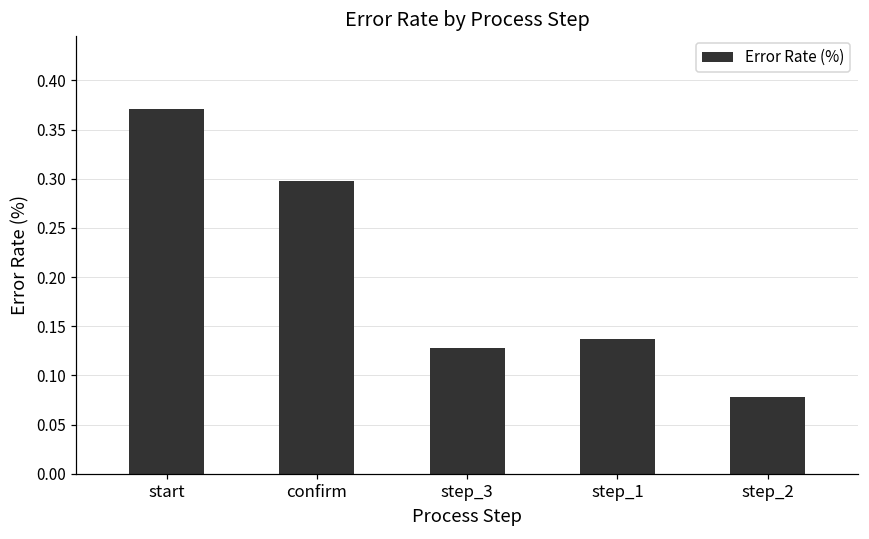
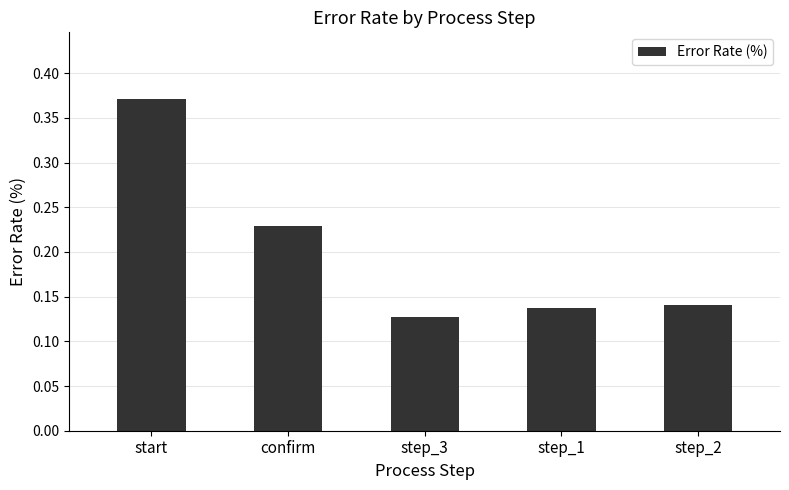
  {
    "start": 0.37,
-   "confirm": 0.30,
+   "confirm": 0.23,
    "step_3": 0.13,
    "step_1": 0.14,
-   "step_2": 0.08
+   "step_2": 0.14
  }
